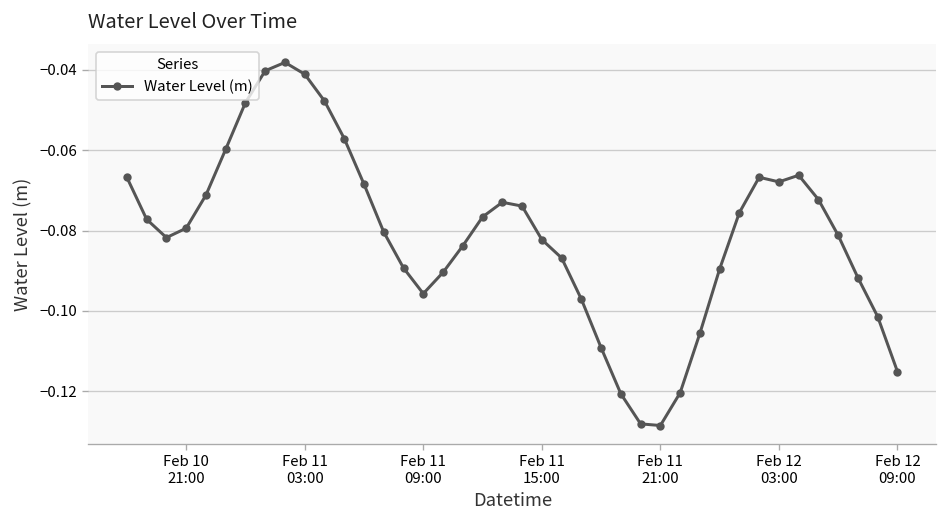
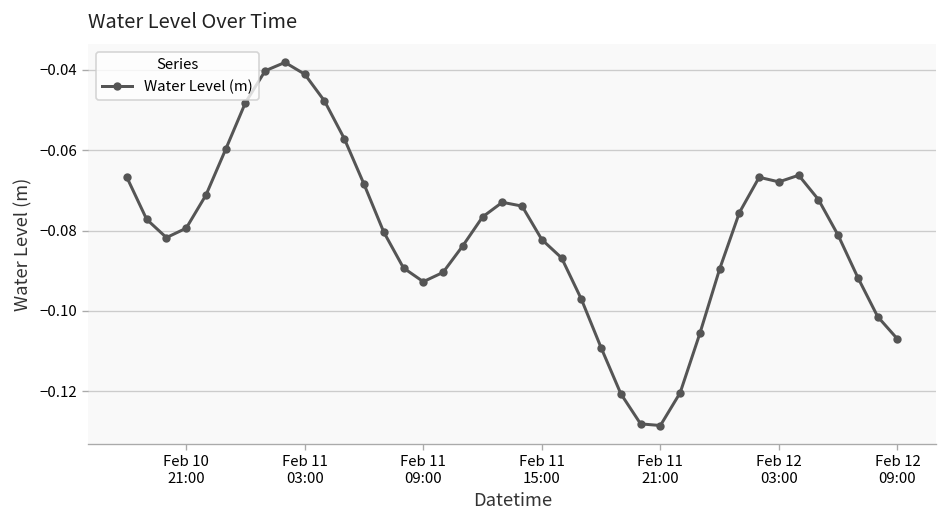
  {
    "Feb 10 21:00": -0.079,
    "Feb 11 03:00": -0.041,
-   "Feb 11 09:00": -0.096,
+   "Feb 11 09:00": -0.093,
    "Feb 11 15:00": -0.082,
    "Feb 11 21:00": -0.129,
    "Feb 12 03:00": -0.068,
-   "Feb 12 09:00": -0.115
+   "Feb 12 09:00": -0.107
  }
